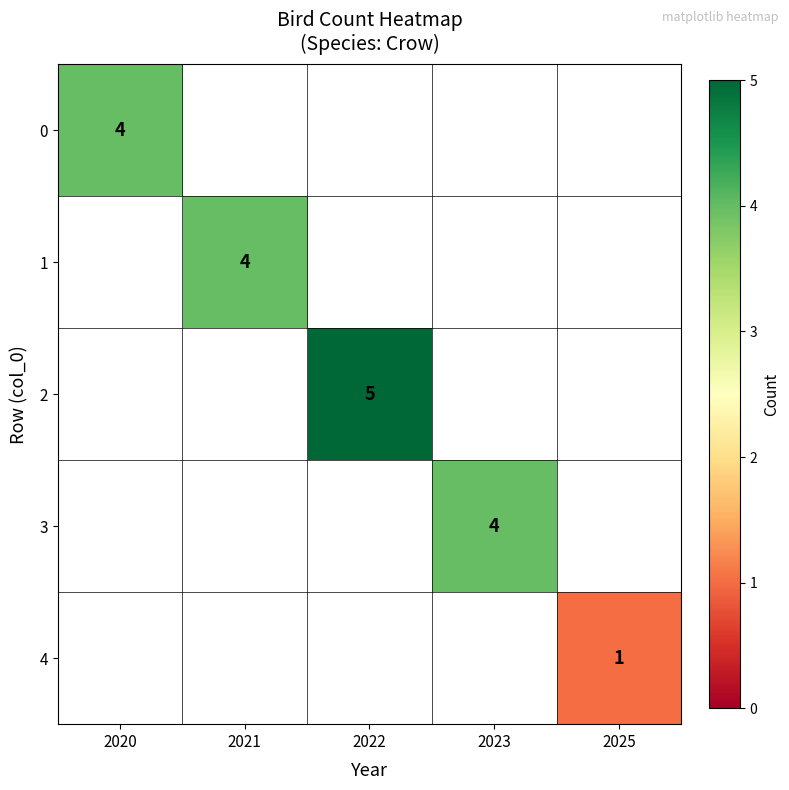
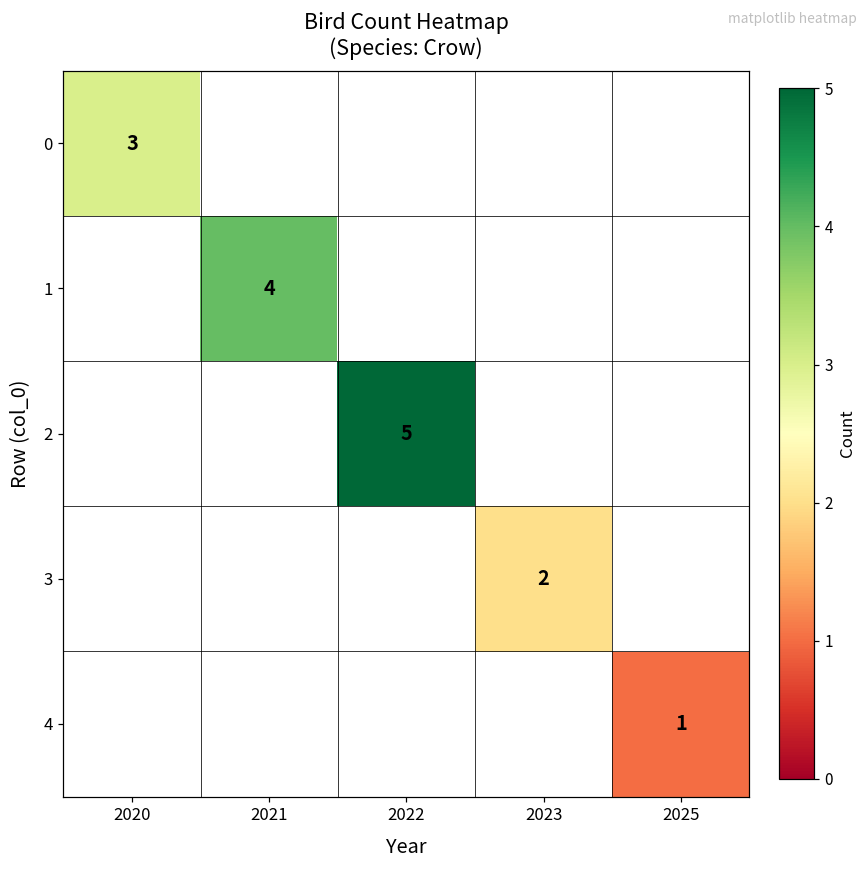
  {
    "0": {
-     "2020": 4
+     "2020": 3
    },
    "1": {
      "2021": 4
    },
    "2": {
      "2022": 5
    },
    "3": {
-     "2023": 4
+     "2023": 2
    },
    "4": {
      "2025": 1
    }
  }
